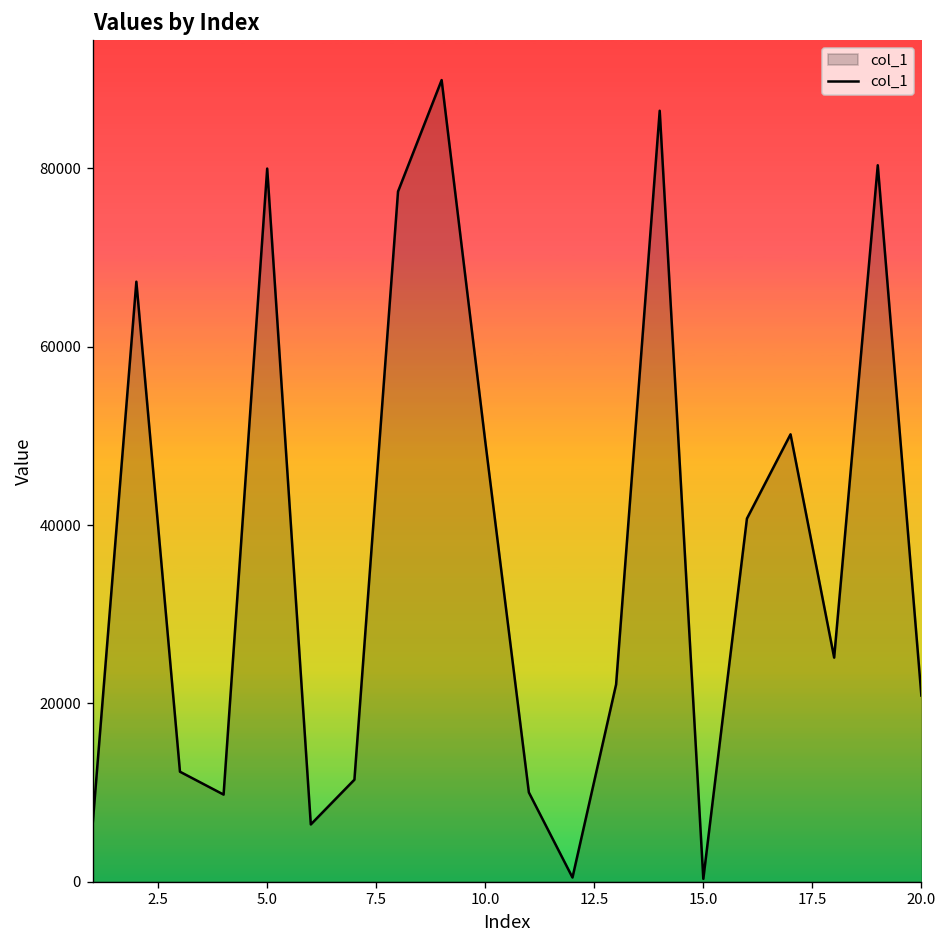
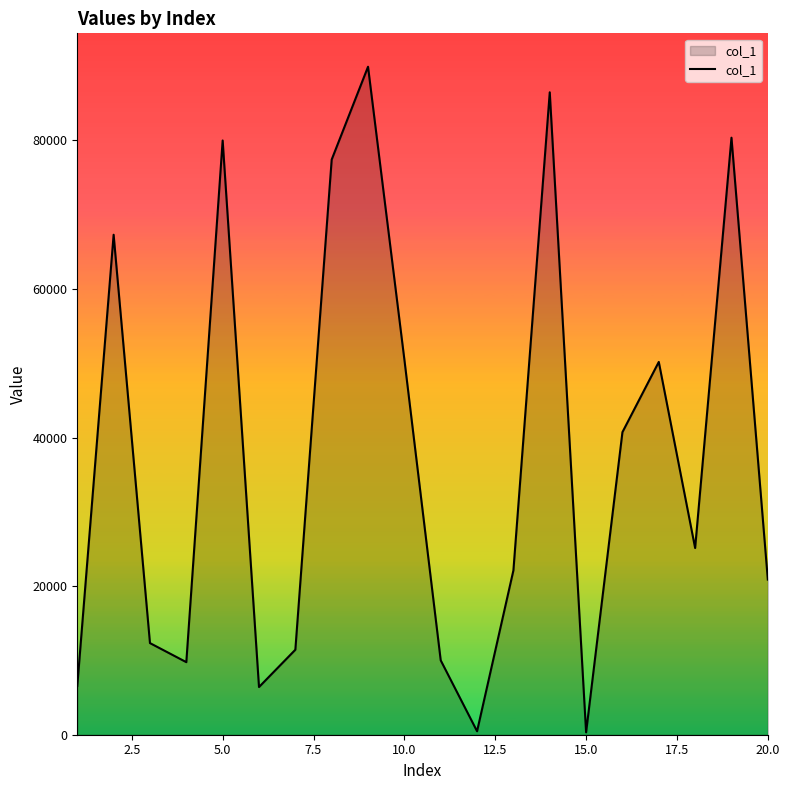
  {
    "5.0": 80000,
-   "10.0": 49000,
+   "10.0": 50000,
    "15.0": 0,
    "20.0": 21000
  }
